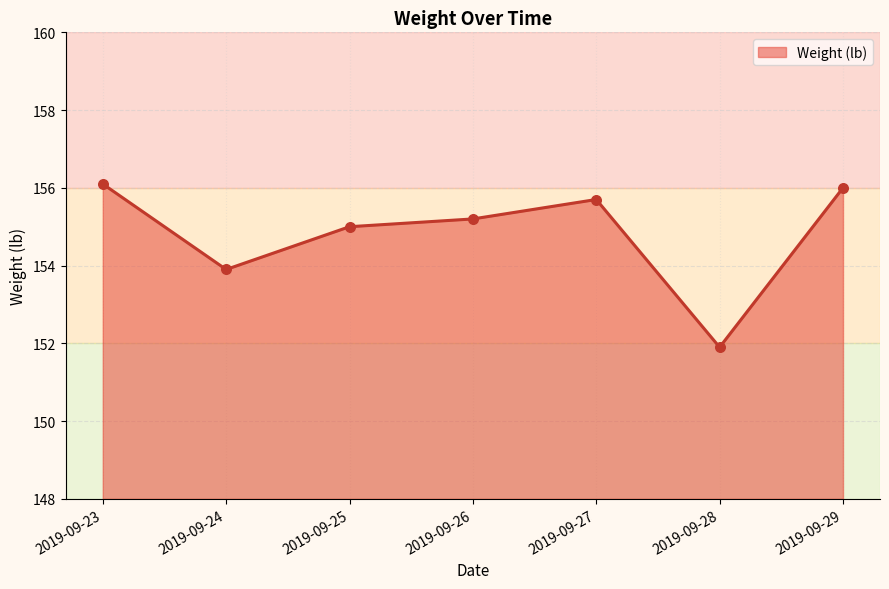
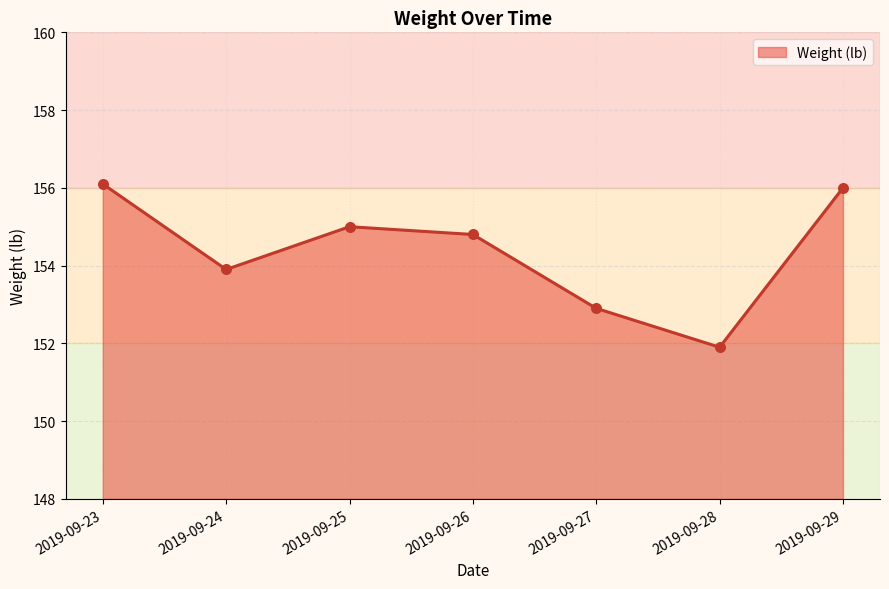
  {
    "2019-09-23": 156.1,
    "2019-09-24": 153.9,
    "2019-09-25": 155.0,
-   "2019-09-26": 155.2,
-   "2019-09-27": 155.7,
+   "2019-09-26": 154.8,
+   "2019-09-27": 152.9,
    "2019-09-28": 151.9,
    "2019-09-29": 156.0
  }
